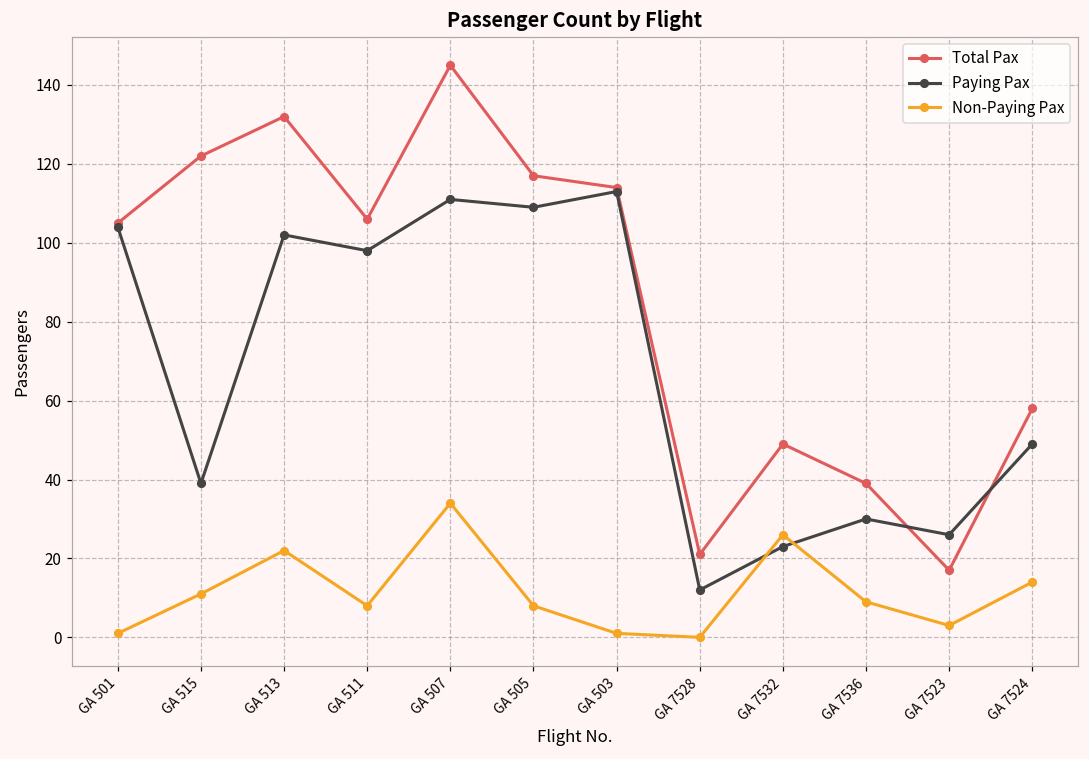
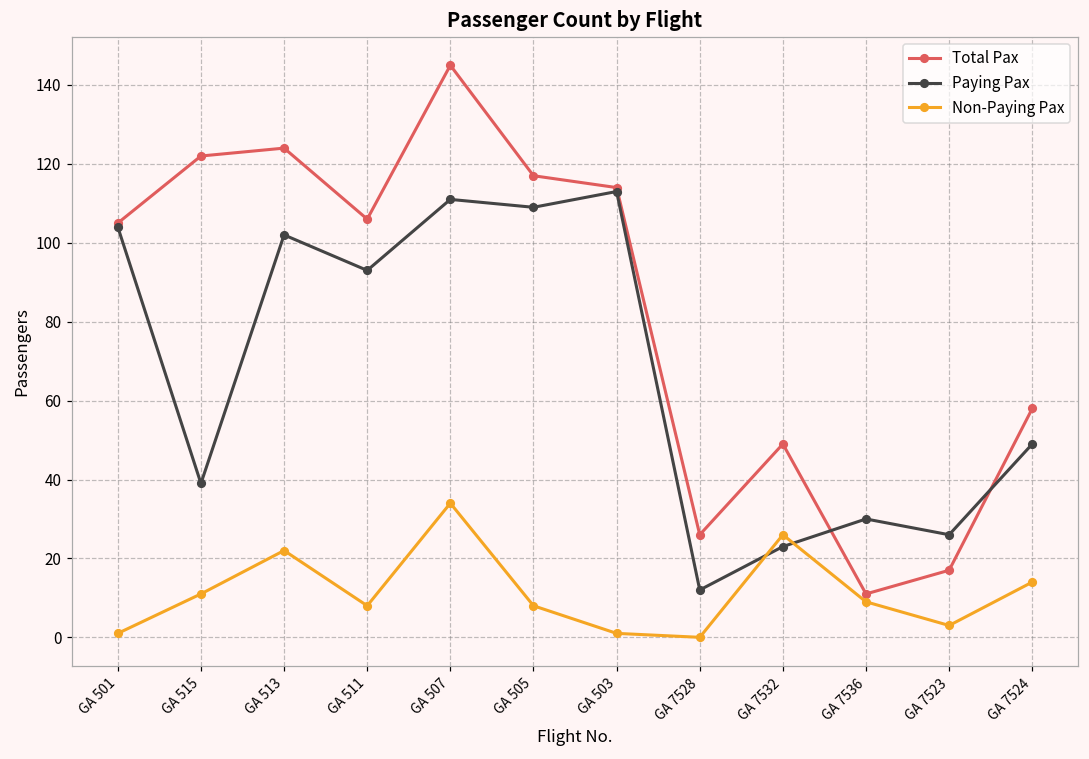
  {
    "Total Pax": {
      "GA 501": 105,
      "GA 515": 122,
-     "GA 513": 132,
+     "GA 513": 124,
      "GA 511": 106,
      "GA 507": 145,
      "GA 505": 117,
      "GA 503": 114,
-     "GA 7528": 21,
+     "GA 7528": 26,
      "GA 7532": 49,
-     "GA 7536": 39,
+     "GA 7536": 11,
      "GA 7523": 17,
      "GA 7524": 58
    },
    "Paying Pax": {
      "GA 501": 104,
      "GA 515": 39,
      "GA 513": 102,
-     "GA 511": 98,
+     "GA 511": 93,
      "GA 507": 111,
      "GA 505": 109,
      "GA 503": 113,
      "GA 7528": 12,
      "GA 7532": 23,
      "GA 7536": 30,
      "GA 7523": 26,
      "GA 7524": 49
    },
    "Non-Paying Pax": {
      "GA 501": 1,
      "GA 515": 11,
      "GA 513": 22,
      "GA 511": 8,
      "GA 507": 34,
      "GA 505": 8,
      "GA 503": 1,
      "GA 7528": 0,
      "GA 7532": 26,
      "GA 7536": 9,
      "GA 7523": 3,
      "GA 7524": 14
    }
  }
